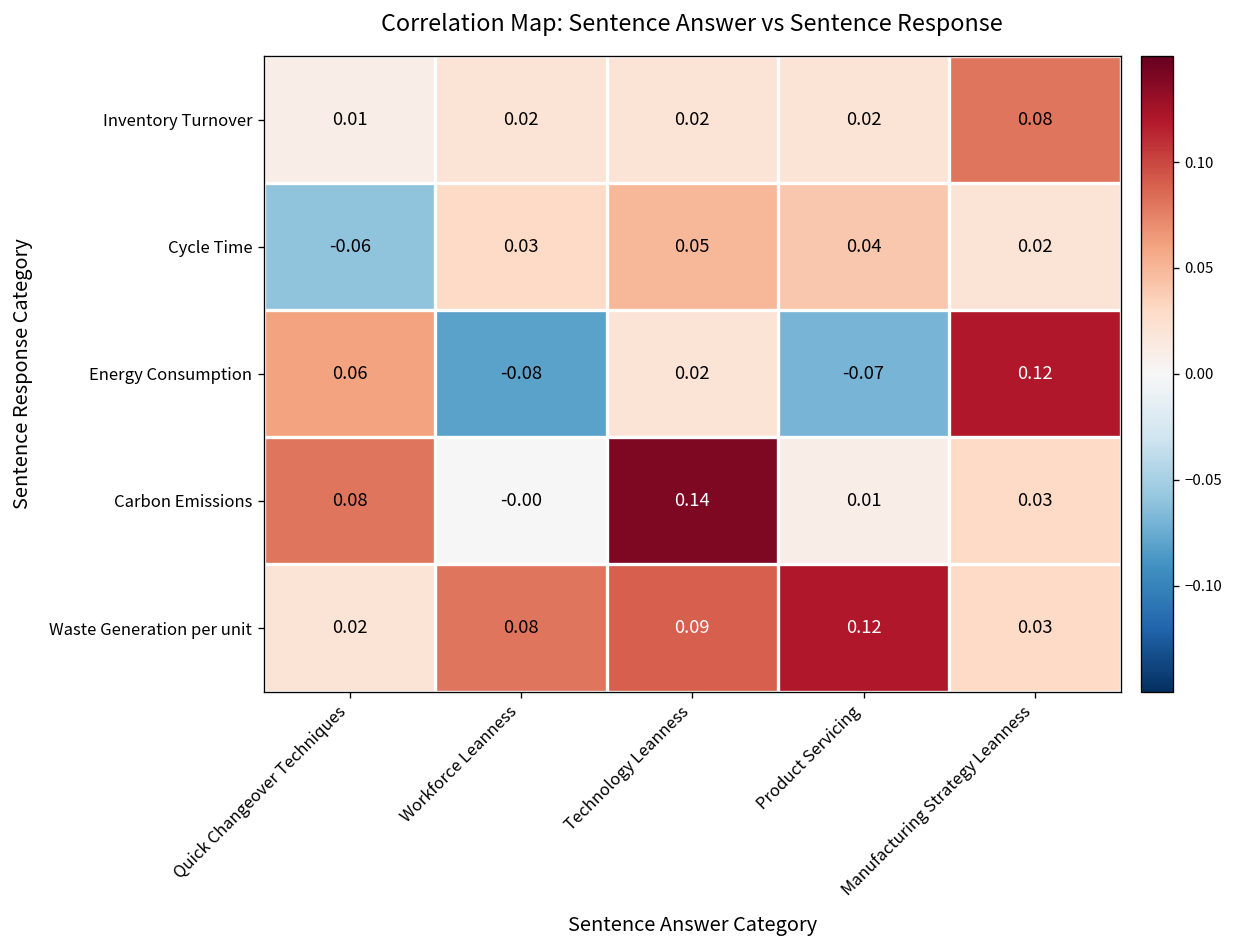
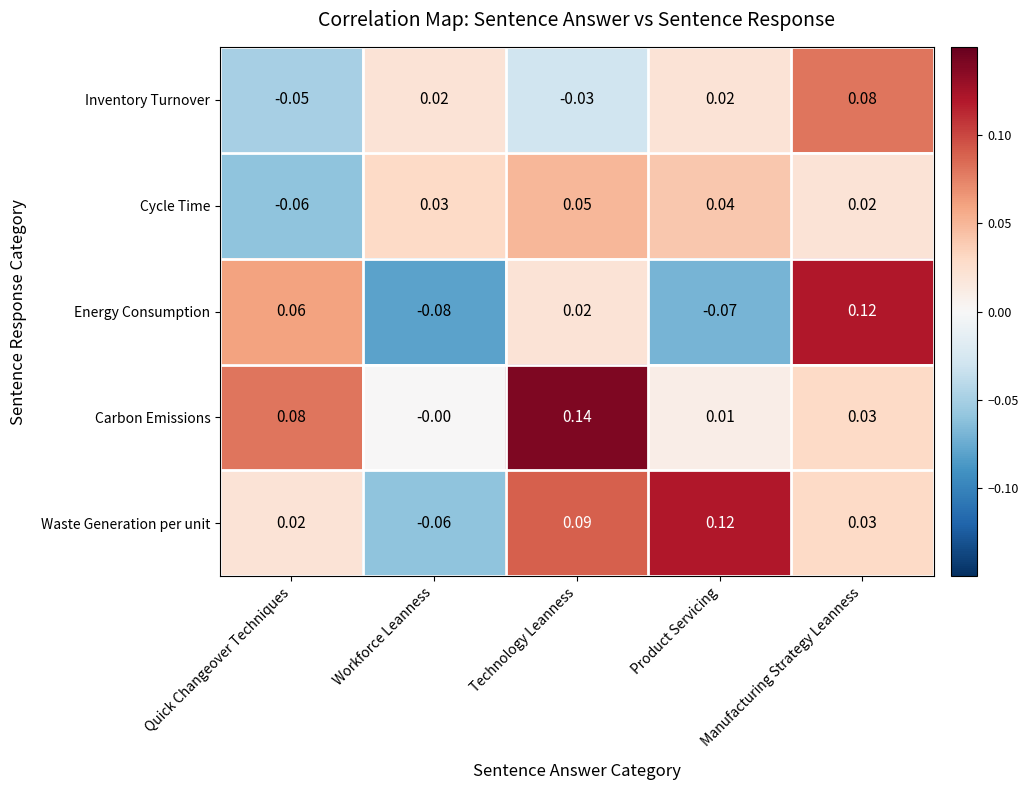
  {
    "Inventory Turnover": {
-     "Quick Changeover Techniques": 0.01,
+     "Quick Changeover Techniques": -0.05,
      "Workforce Leanness": 0.02,
-     "Technology Leanness": 0.02,
+     "Technology Leanness": -0.03,
      "Product Servicing": 0.02,
      "Manufacturing Strategy Leanness": 0.08
    },
    "Cycle Time": {
      "Quick Changeover Techniques": -0.06,
      "Workforce Leanness": 0.03,
      "Technology Leanness": 0.05,
      "Product Servicing": 0.04,
      "Manufacturing Strategy Leanness": 0.02
    },
    "Energy Consumption": {
      "Quick Changeover Techniques": 0.06,
      "Workforce Leanness": -0.08,
      "Technology Leanness": 0.02,
      "Product Servicing": -0.07,
      "Manufacturing Strategy Leanness": 0.12
    },
    "Carbon Emissions": {
      "Quick Changeover Techniques": 0.08,
      "Workforce Leanness": -0.00,
      "Technology Leanness": 0.14,
      "Product Servicing": 0.01,
      "Manufacturing Strategy Leanness": 0.03
    },
    "Waste Generation per unit": {
      "Quick Changeover Techniques": 0.02,
-     "Workforce Leanness": 0.08,
+     "Workforce Leanness": -0.06,
      "Technology Leanness": 0.09,
      "Product Servicing": 0.12,
      "Manufacturing Strategy Leanness": 0.03
    }
  }
